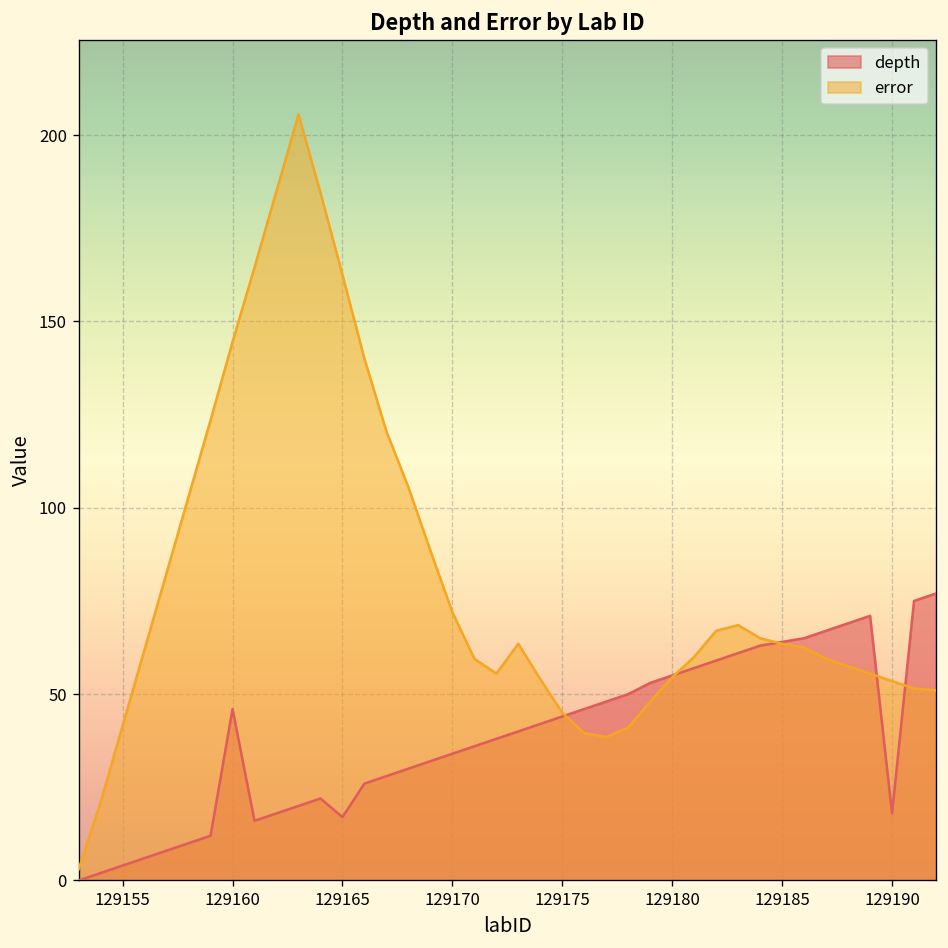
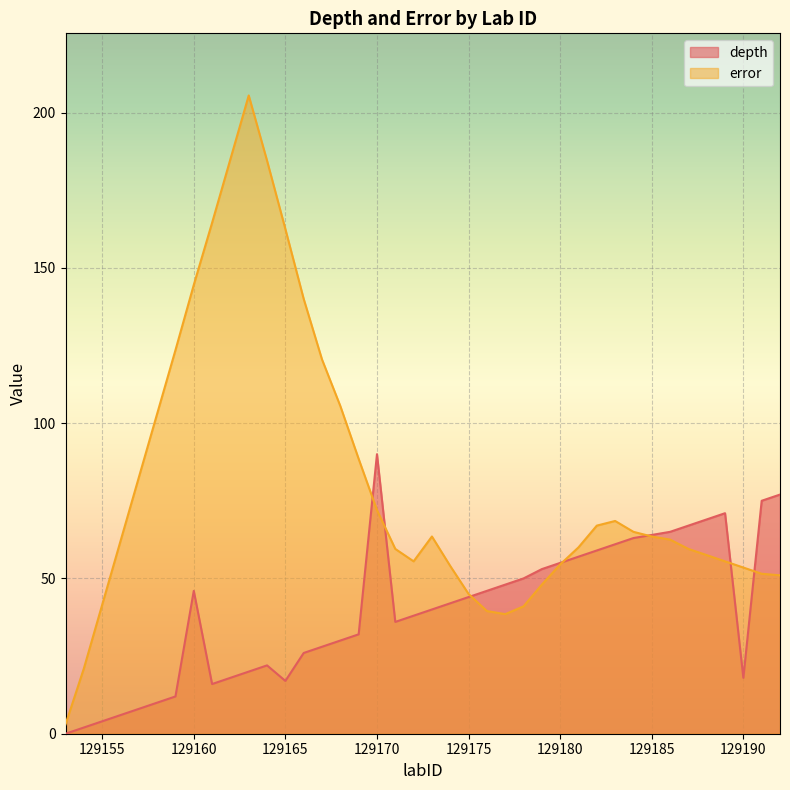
  {
    "depth": {
      "129155": 4,
      "129160": 46,
      "129165": 17,
-     "129170": 34,
+     "129170": 90,
      "129175": 44,
      "129190": 18
    },
    "error": {
      "129155": 42,
      "129160": 145,
      "129165": 163,
      "129170": 72,
      "129175": 45,
      "129190": 54
    }
  }
